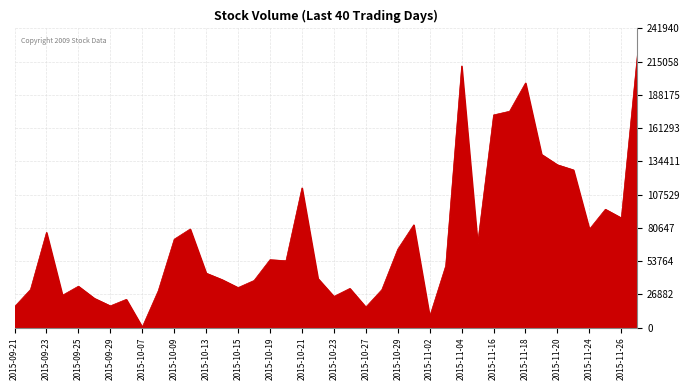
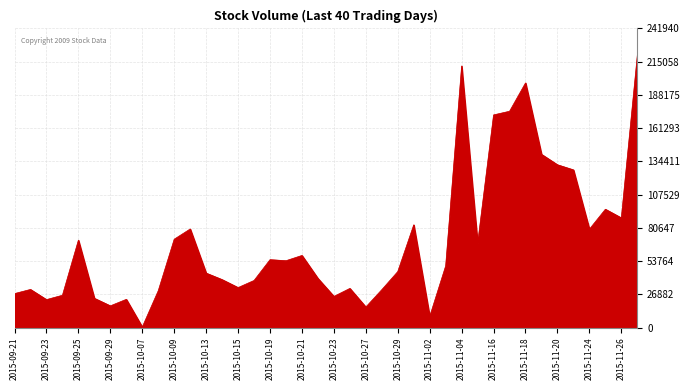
  {
-   "2015-09-21": 17000,
-   "2015-09-23": 77000,
-   "2015-09-25": 33000,
+   "2015-09-21": 27000,
+   "2015-09-23": 23000,
+   "2015-09-25": 71000,
    "2015-09-29": 18000,
    "2015-10-07": 0,
    "2015-10-09": 71000,
    "2015-10-13": 44000,
    "2015-10-15": 32000,
    "2015-10-19": 55000,
-   "2015-10-21": 113000,
+   "2015-10-21": 58000,
    "2015-10-23": 25000,
    "2015-10-27": 17000,
-   "2015-10-29": 63000,
+   "2015-10-29": 45000,
    "2015-11-02": 9000,
    "2015-11-04": 212000,
    "2015-11-16": 172000,
    "2015-11-18": 198000,
    "2015-11-20": 132000,
    "2015-11-24": 80000,
    "2015-11-26": 89000
  }
